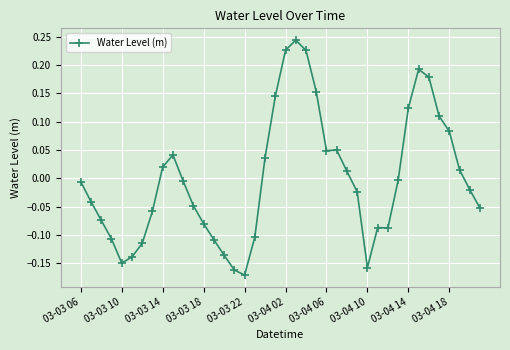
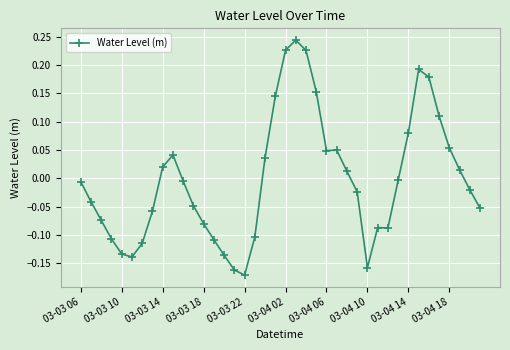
  {
    "03-03 06": -0.01,
-   "03-03 10": -0.15,
+   "03-03 10": -0.13,
    "03-03 14": 0.02,
    "03-03 18": -0.08,
    "03-03 22": -0.17,
    "03-04 02": 0.23,
    "03-04 06": 0.05,
    "03-04 10": -0.16,
-   "03-04 14": 0.12,
-   "03-04 18": 0.08
+   "03-04 14": 0.08,
+   "03-04 18": 0.05
  }
